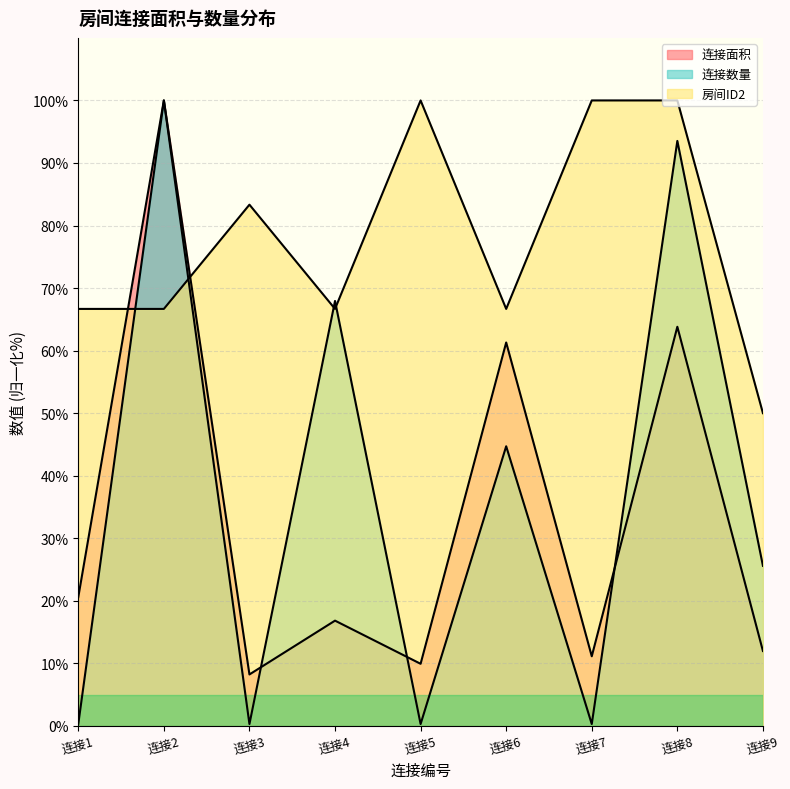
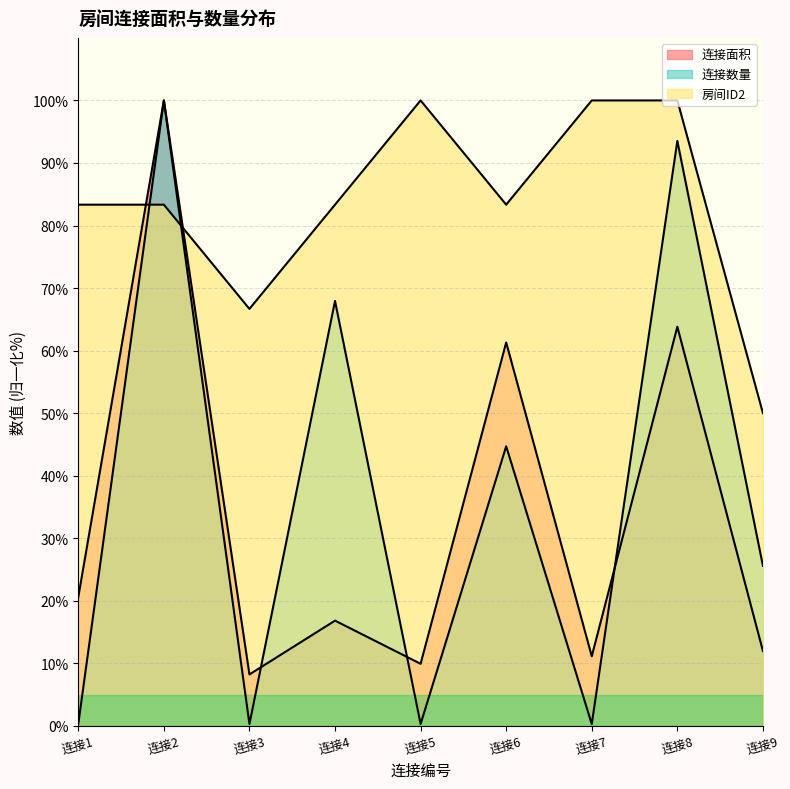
  {
    "连接面积": {
      "连接1": "21%",
      "连接3": "8%",
      "连接4": "17%",
      "连接5": "10%",
      "连接6": "61%",
      "连接7": "11%",
      "连接8": "64%",
      "连接9": "12%"
    },
    "连接数量": {
      "连接1": "0%",
      "连接3": "0%",
      "连接4": "68%",
      "连接5": "0%",
      "连接6": "45%",
      "连接7": "0%",
      "连接8": "94%",
      "连接9": "26%"
    },
    "房间ID2": {
-     "连接1": "67%",
-     "连接2": "67%",
-     "连接3": "83%",
-     "连接4": "67%",
+     "连接1": "83%",
+     "连接2": "83%",
+     "连接3": "67%",
+     "连接4": "83%",
      "连接5": "100%",
-     "连接6": "67%",
+     "连接6": "83%",
      "连接7": "100%",
      "连接9": "50%"
    }
  }
